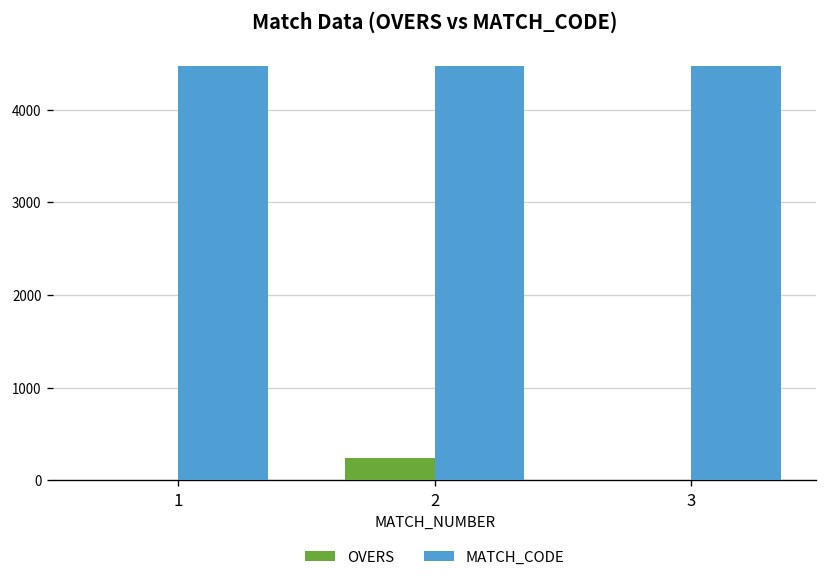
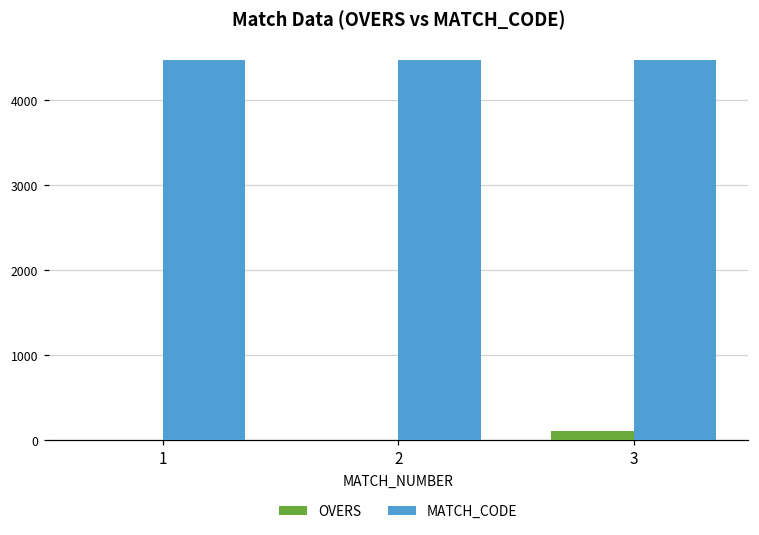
  {
    "OVERS": {
-     "2": 200,
-     "3": 0
+     "2": 0,
+     "3": 100
    },
    "MATCH_CODE": {
      "1": 4500,
      "2": 4500,
      "3": 4500
    }
  }
